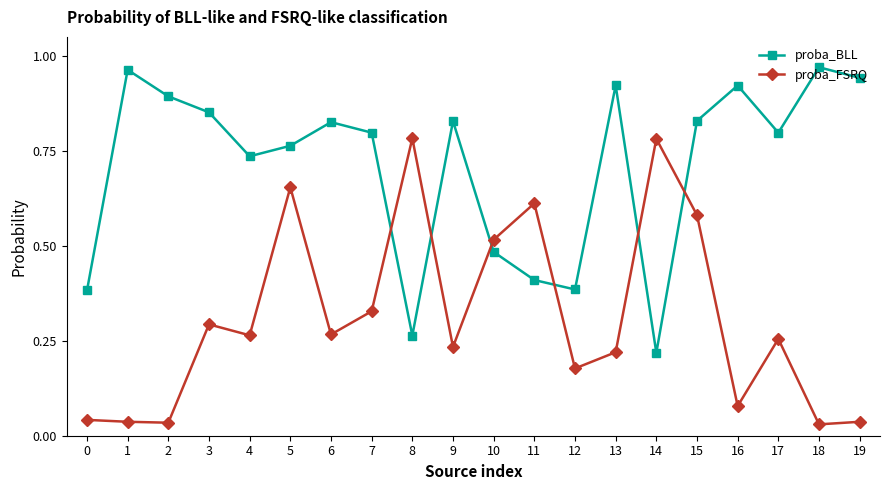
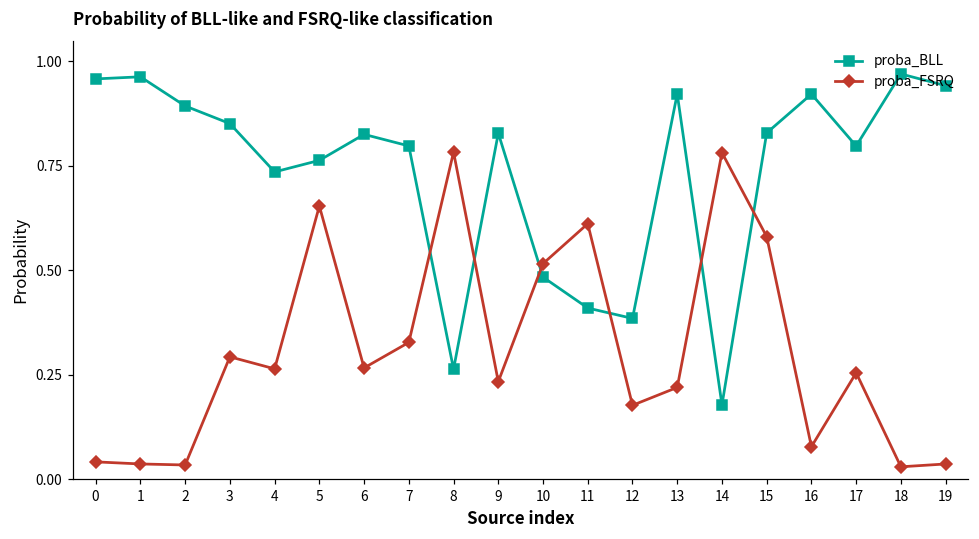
  {
    "proba_BLL": {
-     "0": 0.38,
+     "0": 0.96,
      "1": 0.96,
      "2": 0.89,
      "3": 0.85,
      "4": 0.74,
      "5": 0.76,
      "6": 0.83,
      "7": 0.80,
      "8": 0.26,
      "9": 0.83,
      "10": 0.48,
      "11": 0.41,
      "12": 0.38,
      "13": 0.92,
-     "14": 0.22,
+     "14": 0.18,
      "15": 0.83,
      "16": 0.92,
      "17": 0.80,
      "18": 0.97,
      "19": 0.94
    },
    "proba_FSRQ": {
      "0": 0.04,
      "1": 0.04,
      "2": 0.03,
      "3": 0.29,
      "4": 0.26,
      "5": 0.65,
      "6": 0.27,
      "7": 0.33,
      "8": 0.78,
      "9": 0.23,
      "10": 0.52,
      "11": 0.61,
      "12": 0.18,
      "13": 0.22,
      "14": 0.78,
      "15": 0.58,
      "16": 0.08,
      "17": 0.25,
      "18": 0.03,
      "19": 0.04
    }
  }
